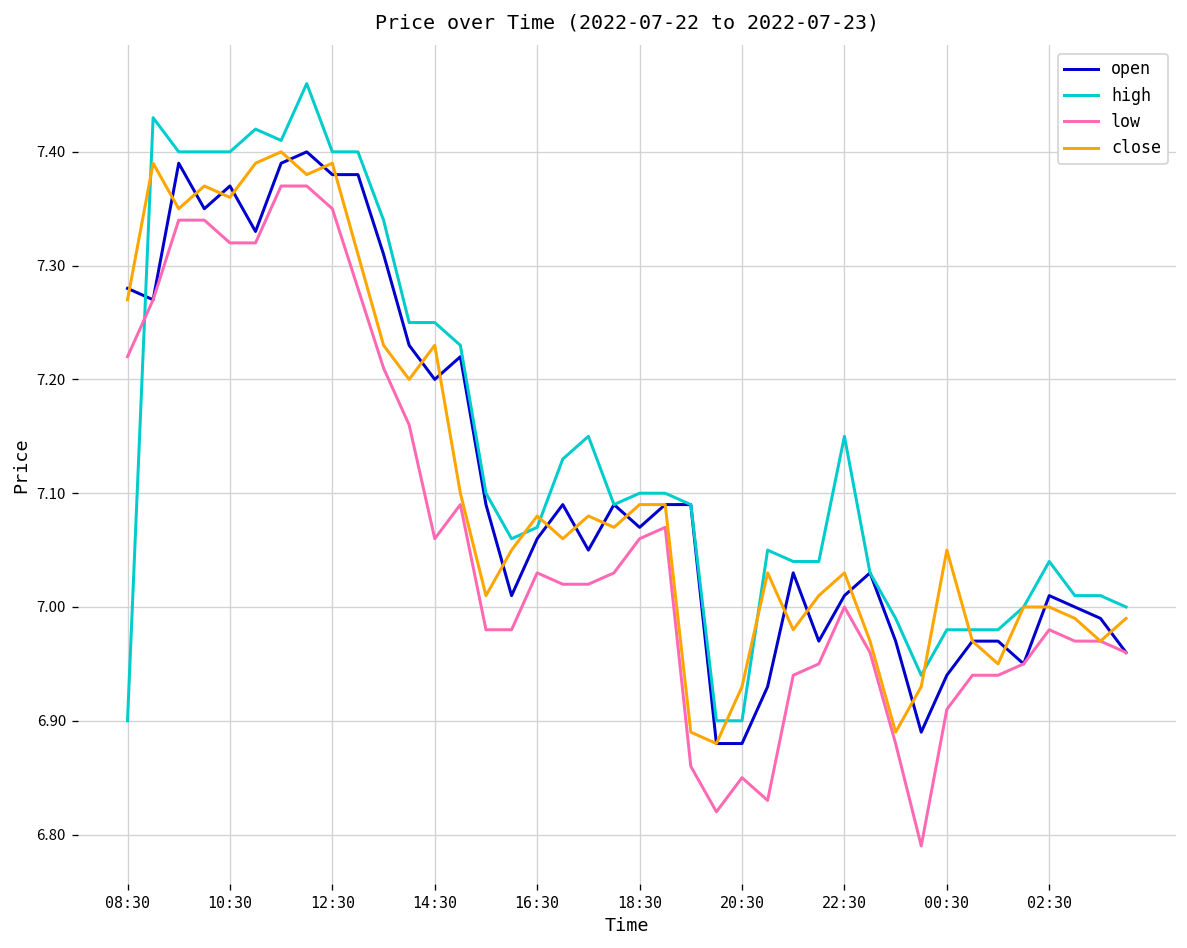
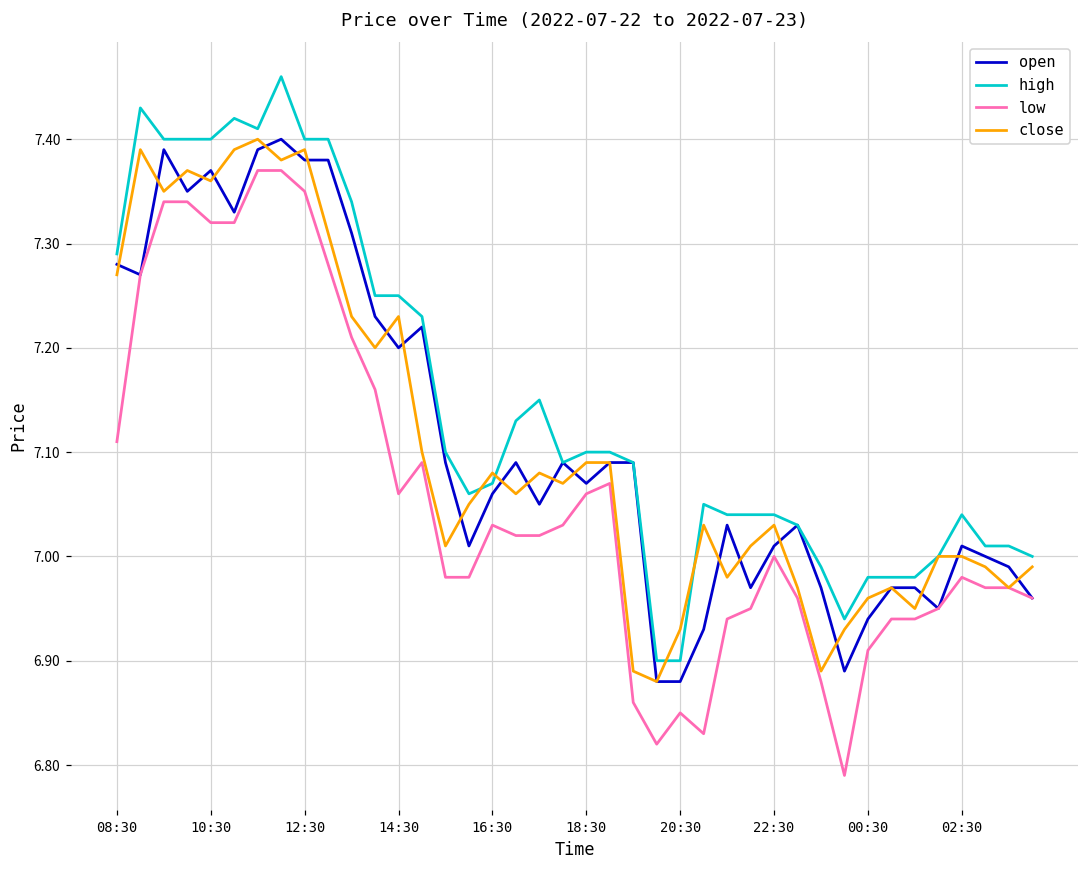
  {
    "open": {
      "08:30": 7.28,
      "10:30": 7.37,
      "12:30": 7.38,
      "14:30": 7.20,
      "16:30": 7.06,
      "18:30": 7.07,
      "20:30": 6.88,
      "22:30": 7.01,
      "00:30": 6.94,
      "02:30": 7.01
    },
    "high": {
-     "08:30": 6.90,
+     "08:30": 7.29,
      "10:30": 7.40,
      "12:30": 7.40,
      "14:30": 7.25,
      "16:30": 7.07,
      "18:30": 7.10,
      "20:30": 6.90,
-     "22:30": 7.15,
+     "22:30": 7.04,
      "00:30": 6.98,
      "02:30": 7.04
    },
    "low": {
-     "08:30": 7.22,
+     "08:30": 7.11,
      "10:30": 7.32,
      "12:30": 7.35,
      "14:30": 7.06,
      "16:30": 7.03,
      "18:30": 7.06,
      "20:30": 6.85,
      "22:30": 7.00,
      "00:30": 6.91,
      "02:30": 6.98
    },
    "close": {
      "08:30": 7.27,
      "10:30": 7.36,
      "12:30": 7.39,
      "14:30": 7.23,
      "16:30": 7.08,
      "18:30": 7.09,
      "20:30": 6.93,
      "22:30": 7.03,
-     "00:30": 7.05,
+     "00:30": 6.96,
      "02:30": 7.00
    }
  }
